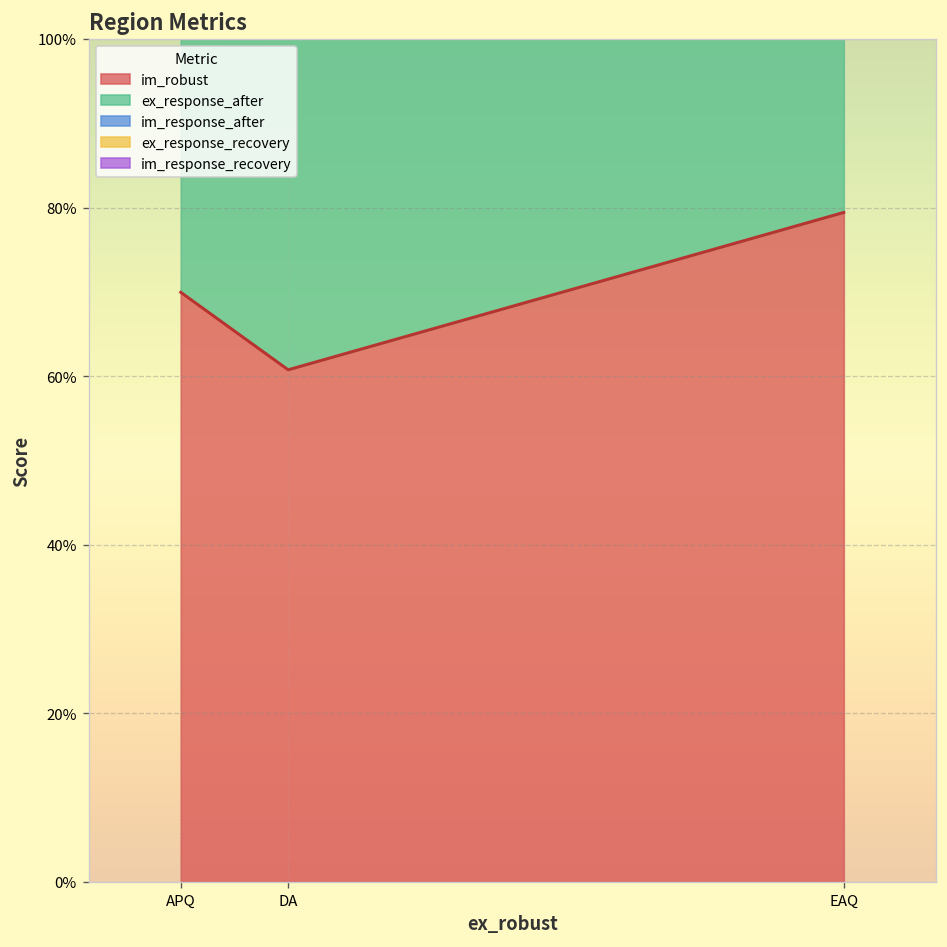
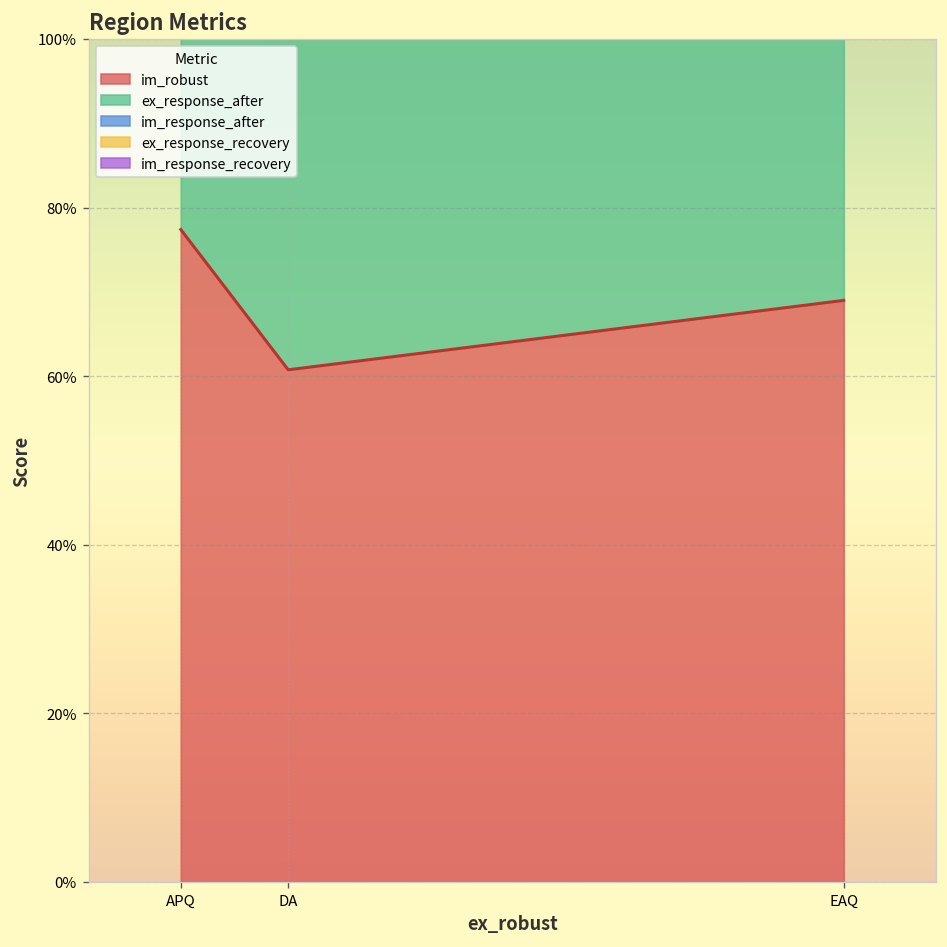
  {
    "im_robust": {
-     "APQ": "70%",
+     "APQ": "77%",
      "DA": "61%",
-     "EAQ": "79%"
+     "EAQ": "69%"
    }
  }
